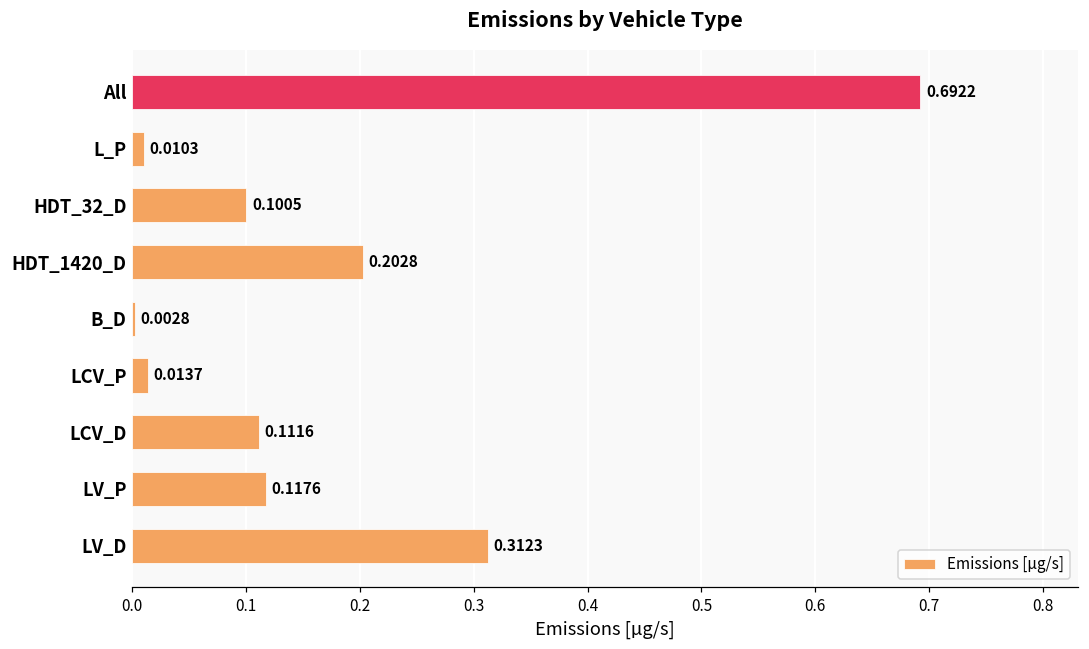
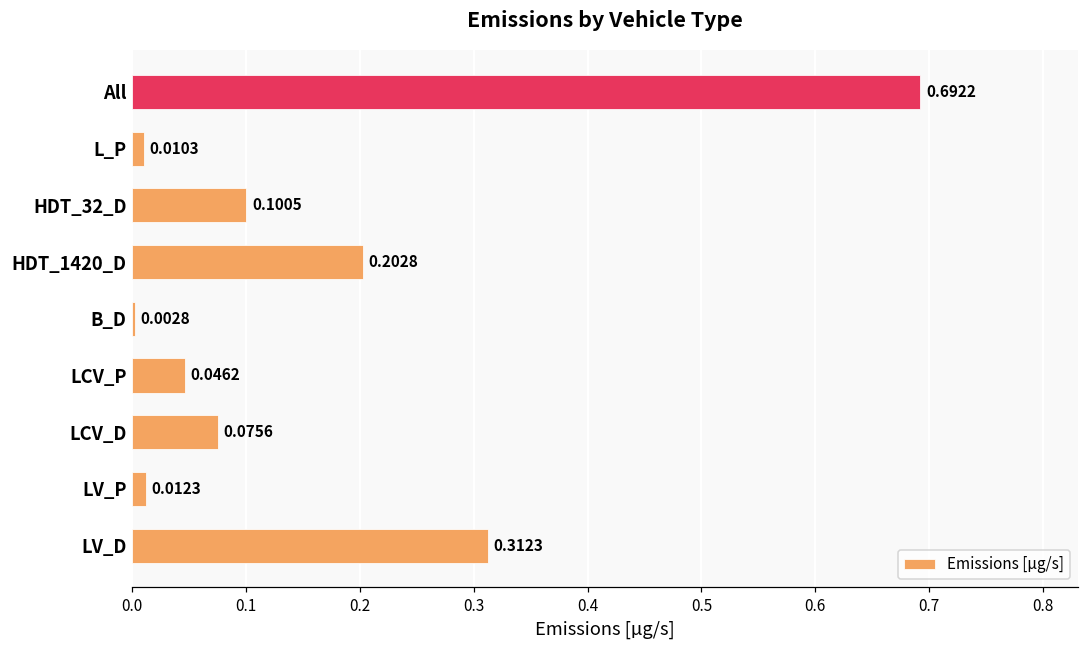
  {
    "All": 0.6922,
    "L_P": 0.0103,
    "HDT_32_D": 0.1005,
    "HDT_1420_D": 0.2028,
    "B_D": 0.0028,
-   "LCV_P": 0.0137,
-   "LCV_D": 0.1116,
-   "LV_P": 0.1176,
+   "LCV_P": 0.0462,
+   "LCV_D": 0.0756,
+   "LV_P": 0.0123,
    "LV_D": 0.3123
  }
